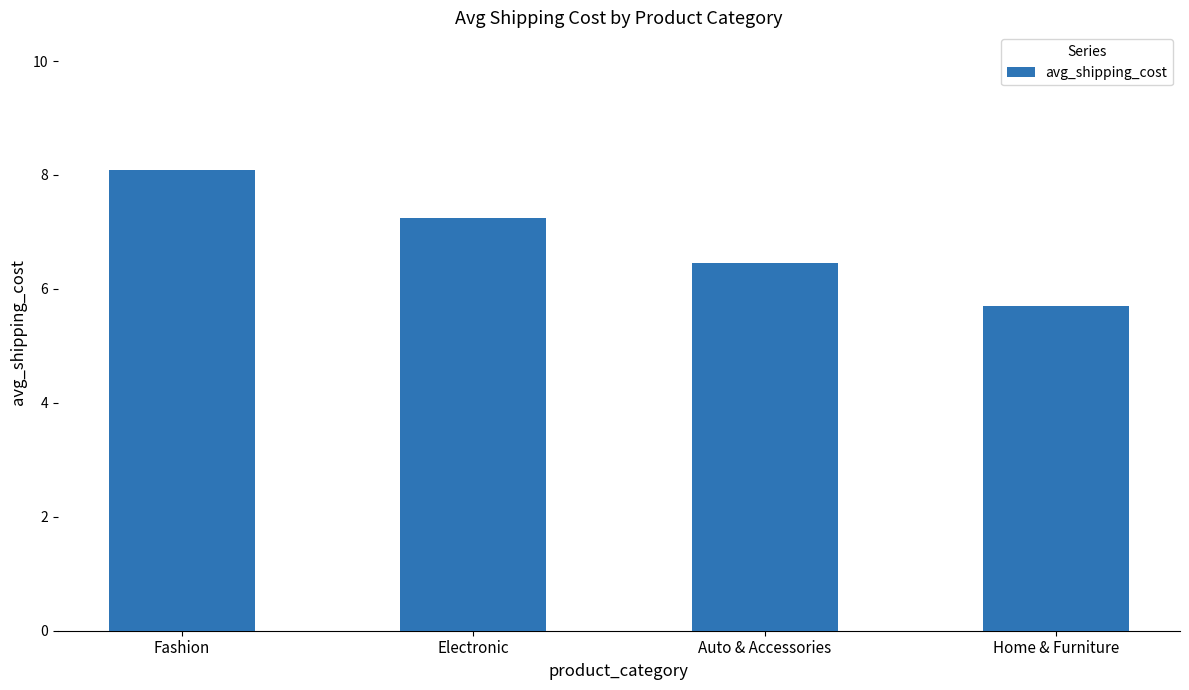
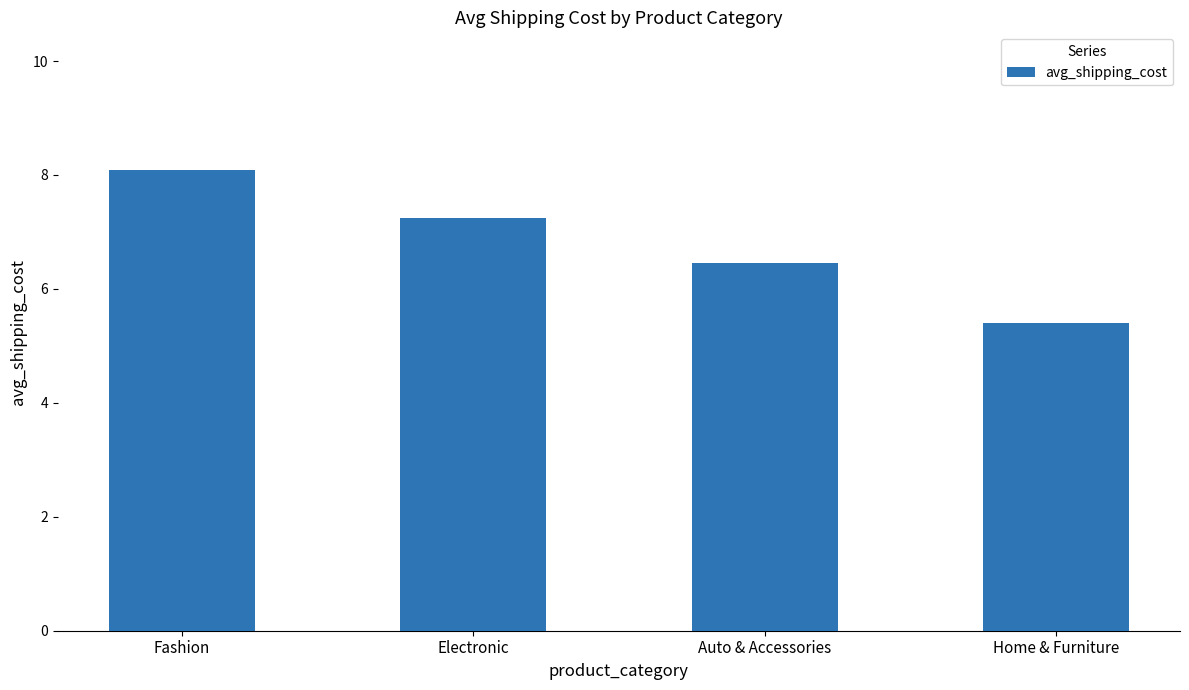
  {
    "Fashion": 8.1,
    "Electronic": 7.3,
    "Auto & Accessories": 6.5,
-   "Home & Furniture": 5.7
+   "Home & Furniture": 5.4
  }
